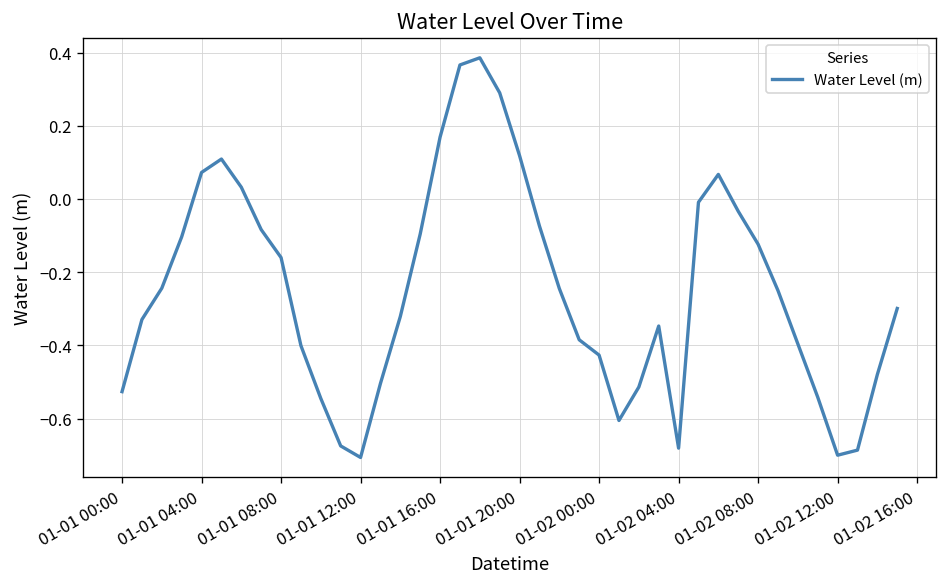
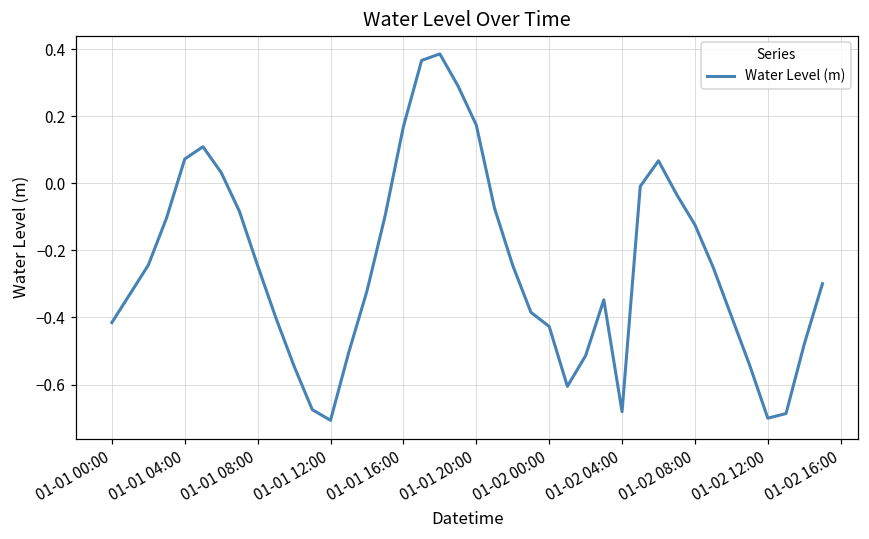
  {
-   "01-01 00:00": -0.53,
+   "01-01 00:00": -0.42,
    "01-01 04:00": 0.07,
-   "01-01 08:00": -0.16,
+   "01-01 08:00": -0.25,
    "01-01 12:00": -0.71,
    "01-01 16:00": 0.17,
-   "01-01 20:00": 0.12,
+   "01-01 20:00": 0.17,
    "01-02 00:00": -0.43,
    "01-02 04:00": -0.68,
    "01-02 08:00": -0.12,
    "01-02 12:00": -0.70
  }
